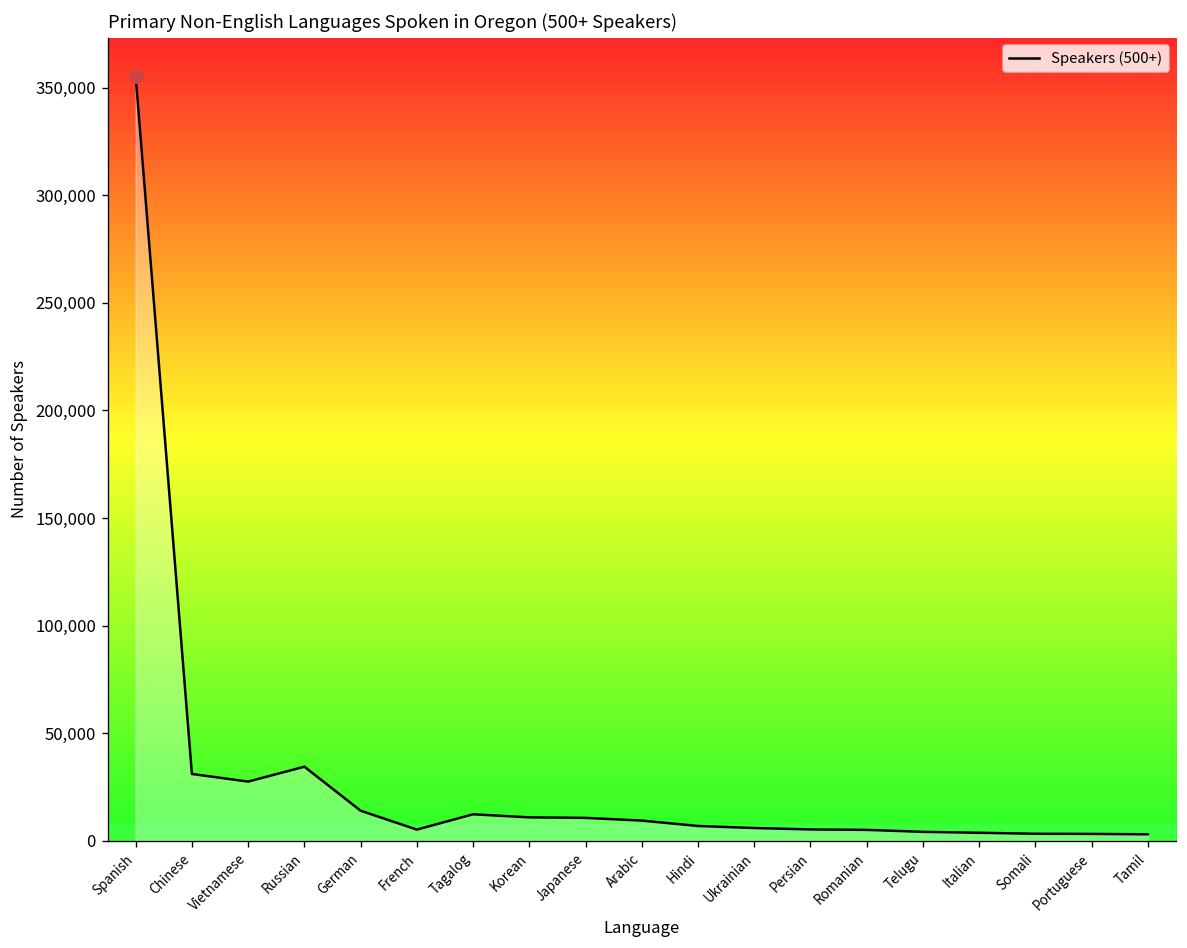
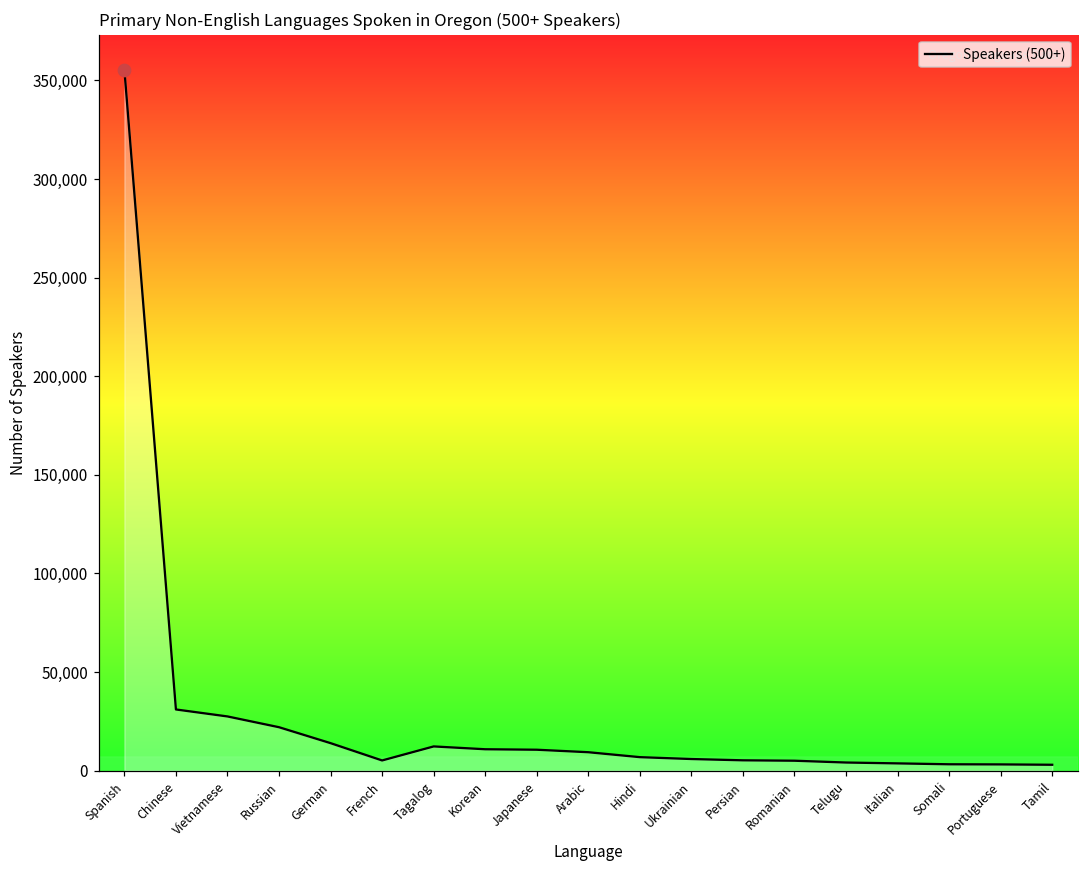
  {
    "Speakers (500+)": {
      "Chinese": "31,000",
      "Vietnamese": "27,000",
-     "Russian": "34,000",
+     "Russian": "22,000",
      "German": "14,000",
      "Tagalog": "12,000",
      "Korean": "11,000",
      "Japanese": "11,000",
      "Arabic": "9,000"
    }
  }
